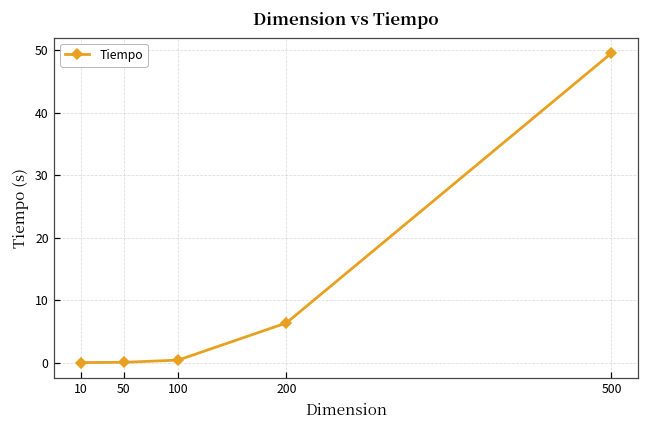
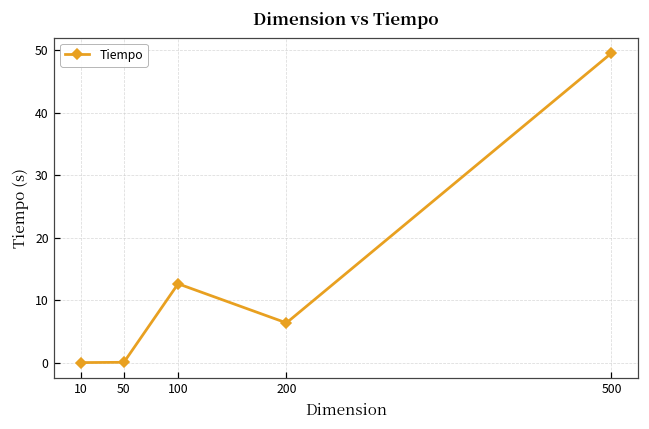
  {
    "10": 0,
    "50": 0,
-   "100": 0,
+   "100": 13,
    "200": 6,
    "500": 49
  }
